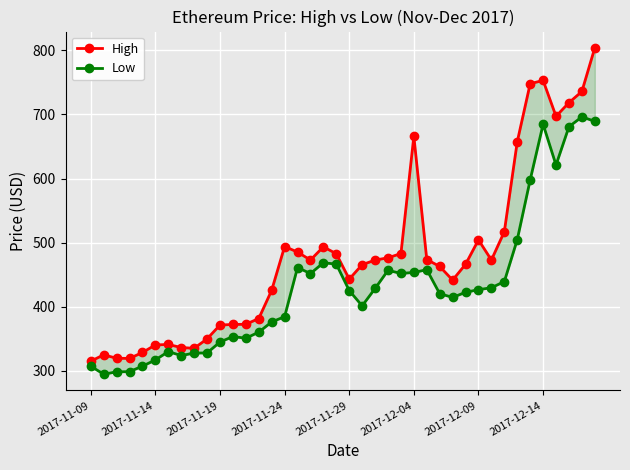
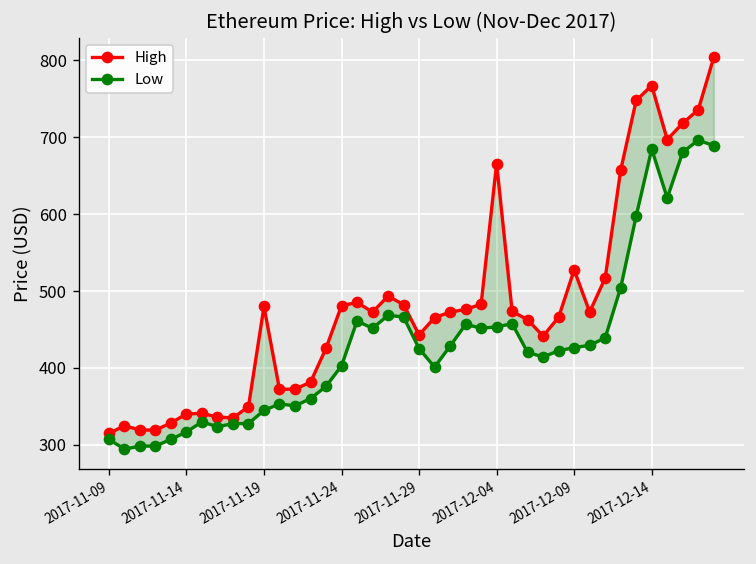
  {
    "High": {
      "2017-11-09": 310,
      "2017-11-14": 340,
-     "2017-11-19": 370,
-     "2017-11-24": 490,
+     "2017-11-19": 480,
+     "2017-11-24": 480,
      "2017-11-29": 440,
      "2017-12-04": 670,
-     "2017-12-09": 500,
-     "2017-12-14": 750
+     "2017-12-09": 530,
+     "2017-12-14": 770
    },
    "Low": {
      "2017-11-09": 310,
      "2017-11-14": 320,
      "2017-11-19": 340,
-     "2017-11-24": 380,
+     "2017-11-24": 400,
      "2017-11-29": 430,
      "2017-12-04": 450,
      "2017-12-09": 430,
      "2017-12-14": 680
    }
  }
